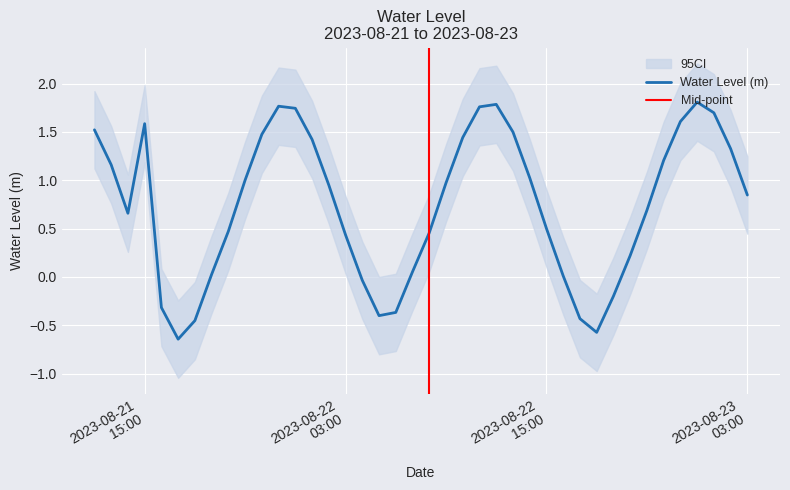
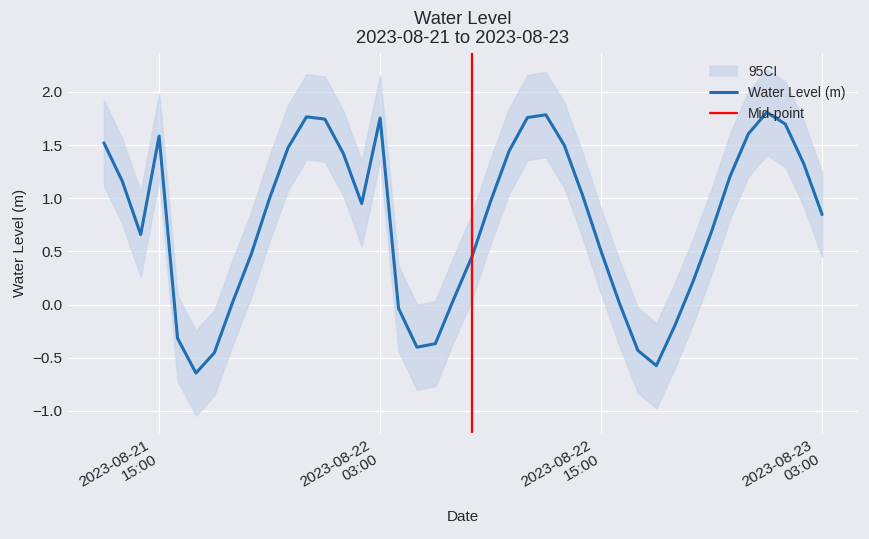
  {
    "Water Level (m)": {
      "2023-08-21 15:00": 1.6,
-     "2023-08-22 03:00": 0.4,
+     "2023-08-22 03:00": 1.8,
      "2023-08-22 15:00": 0.5,
      "2023-08-23 03:00": 0.8
    }
  }
